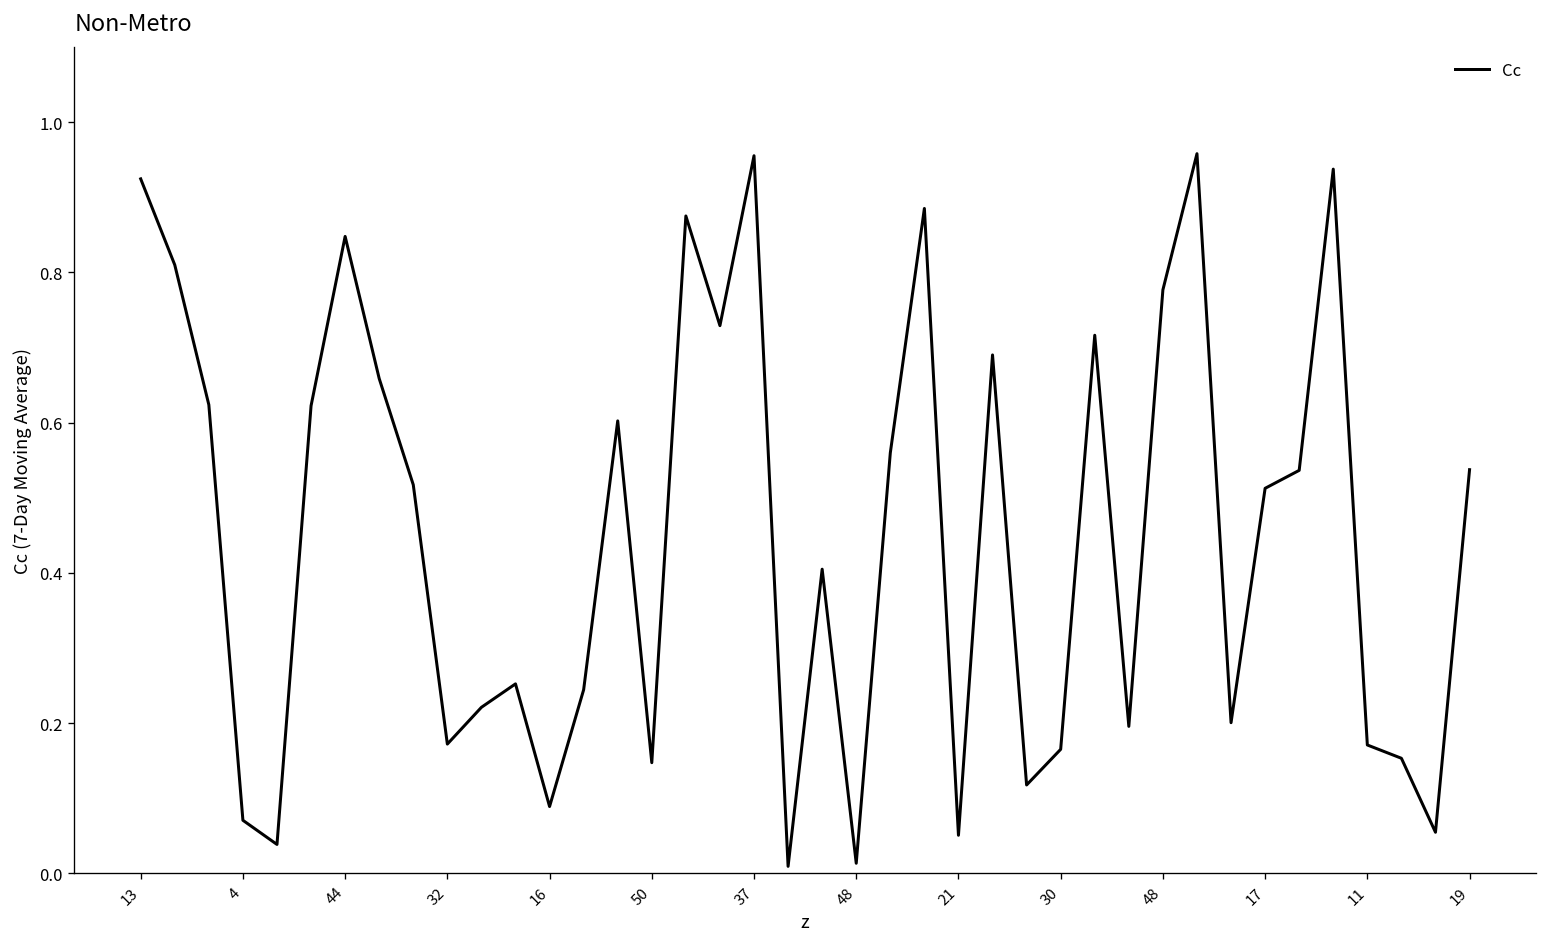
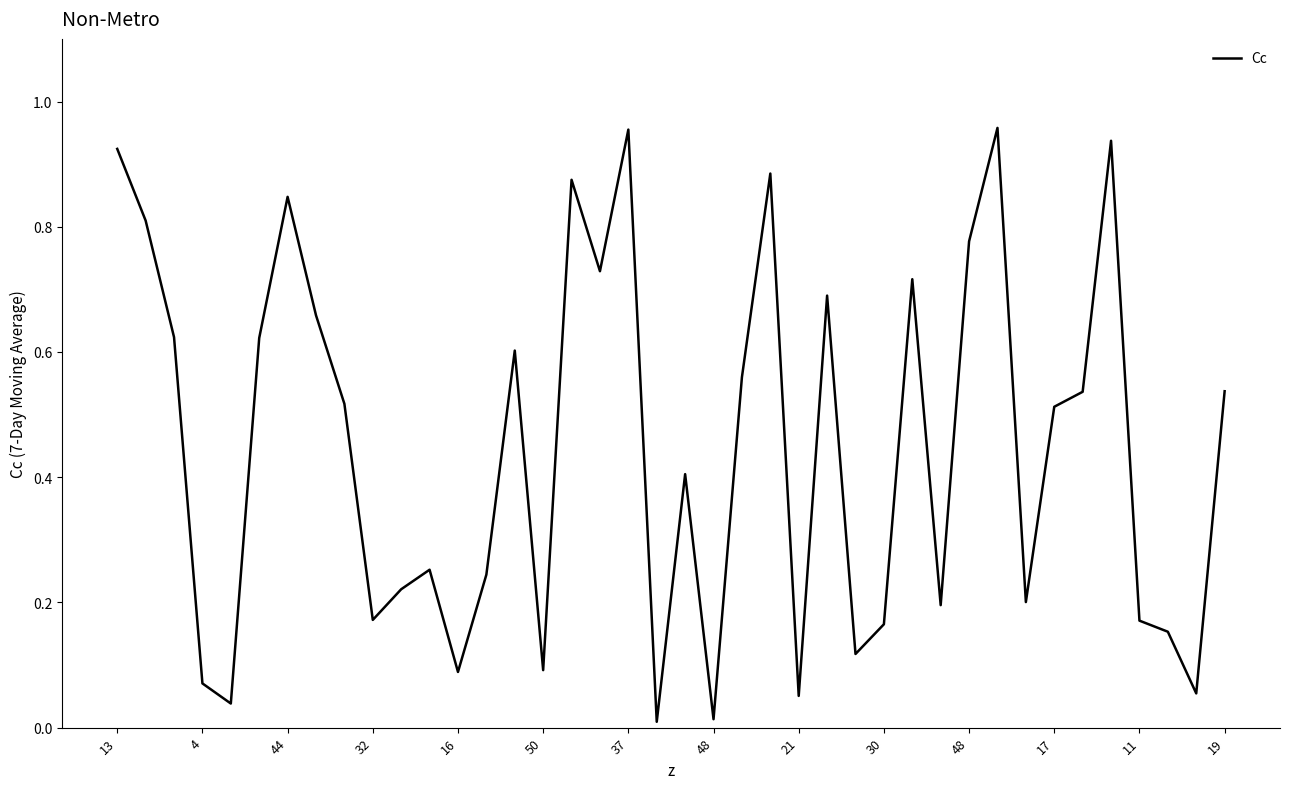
  {
    "44": 0.85,
-   "50": 0.15,
+   "50": 0.09,
    "21": 0.05,
    "30": 0.17
  }
